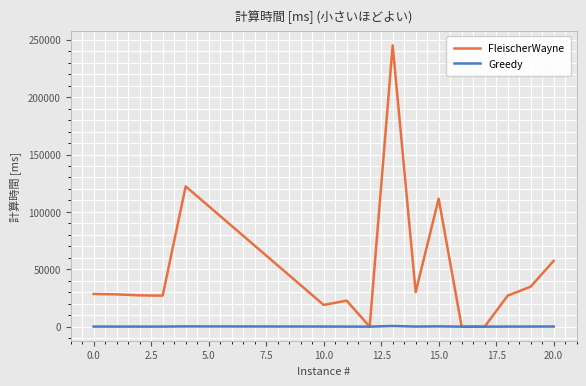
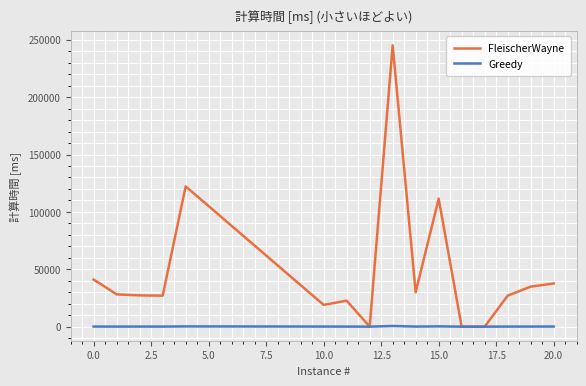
  {
    "FleischerWayne": {
-     "0.0": 28000,
+     "0.0": 41000,
      "10.0": 19000,
      "15.0": 112000,
-     "20.0": 57000
+     "20.0": 38000
    },
    "Greedy": {
      "0.0": 0,
      "10.0": 0,
      "15.0": 0,
      "20.0": 0
    }
  }
